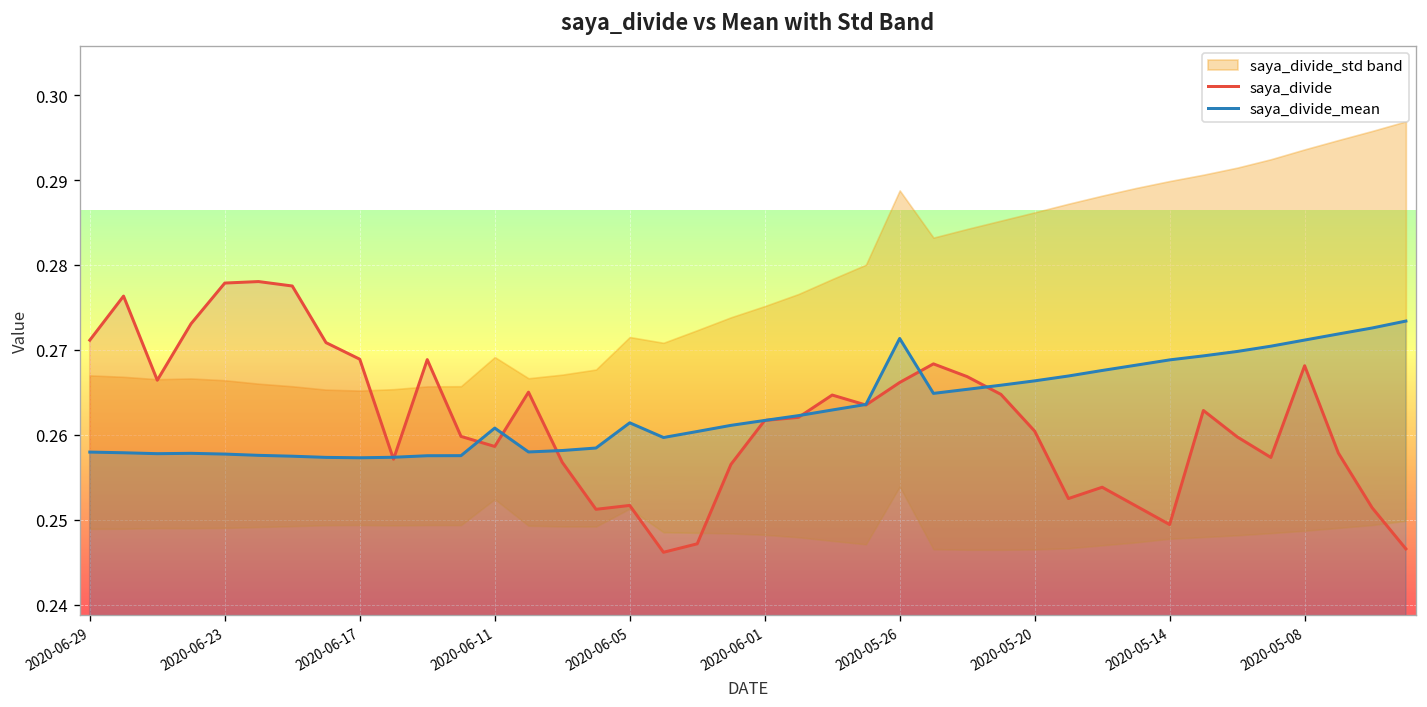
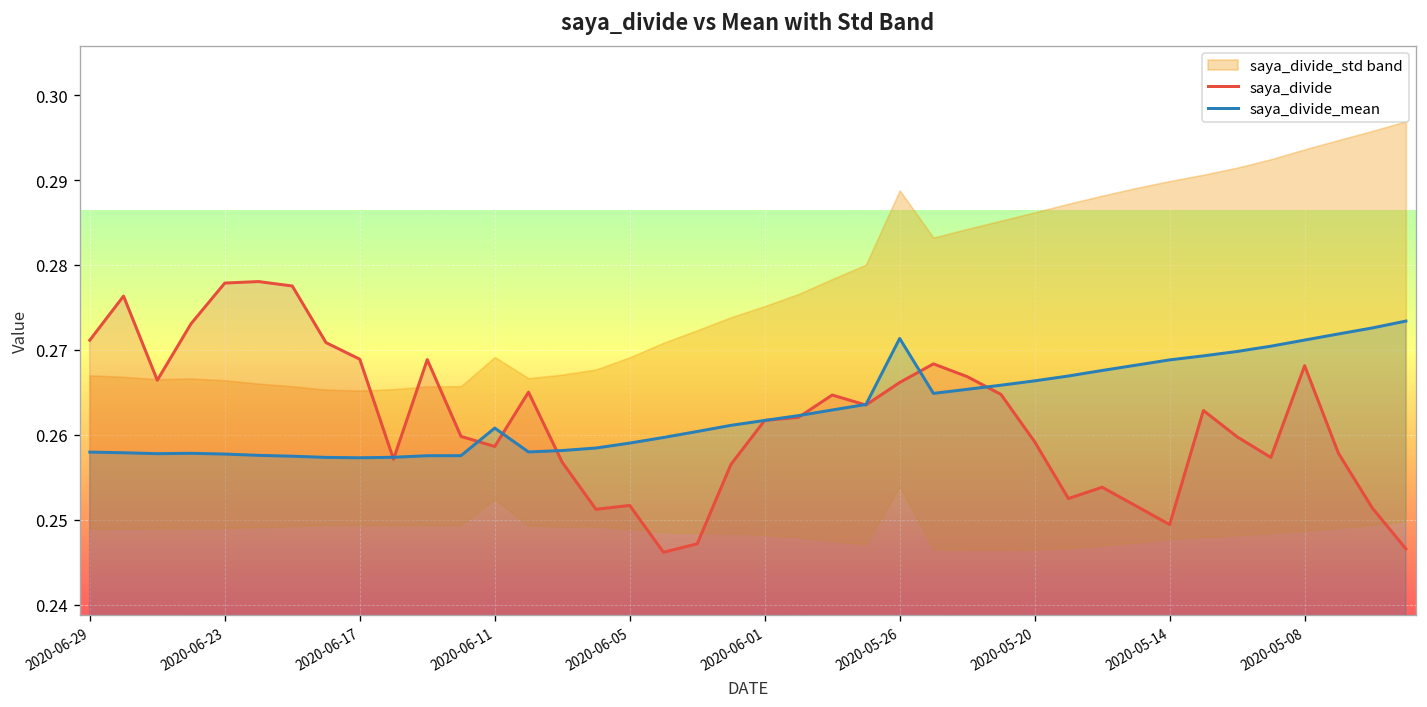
  {
    "saya_divide": {
      "2020-06-29": 0.271,
      "2020-06-23": 0.278,
      "2020-06-17": 0.269,
      "2020-06-11": 0.259,
      "2020-06-05": 0.252,
      "2020-05-26": 0.266,
-     "2020-05-20": 0.260,
+     "2020-05-20": 0.259,
      "2020-05-14": 0.249,
      "2020-05-08": 0.268
    },
    "saya_divide_mean": {
      "2020-06-29": 0.258,
      "2020-06-23": 0.258,
      "2020-06-17": 0.257,
      "2020-06-11": 0.261,
-     "2020-06-05": 0.261,
+     "2020-06-05": 0.259,
      "2020-05-26": 0.271,
      "2020-05-20": 0.266,
      "2020-05-14": 0.269,
      "2020-05-08": 0.271
    }
  }
